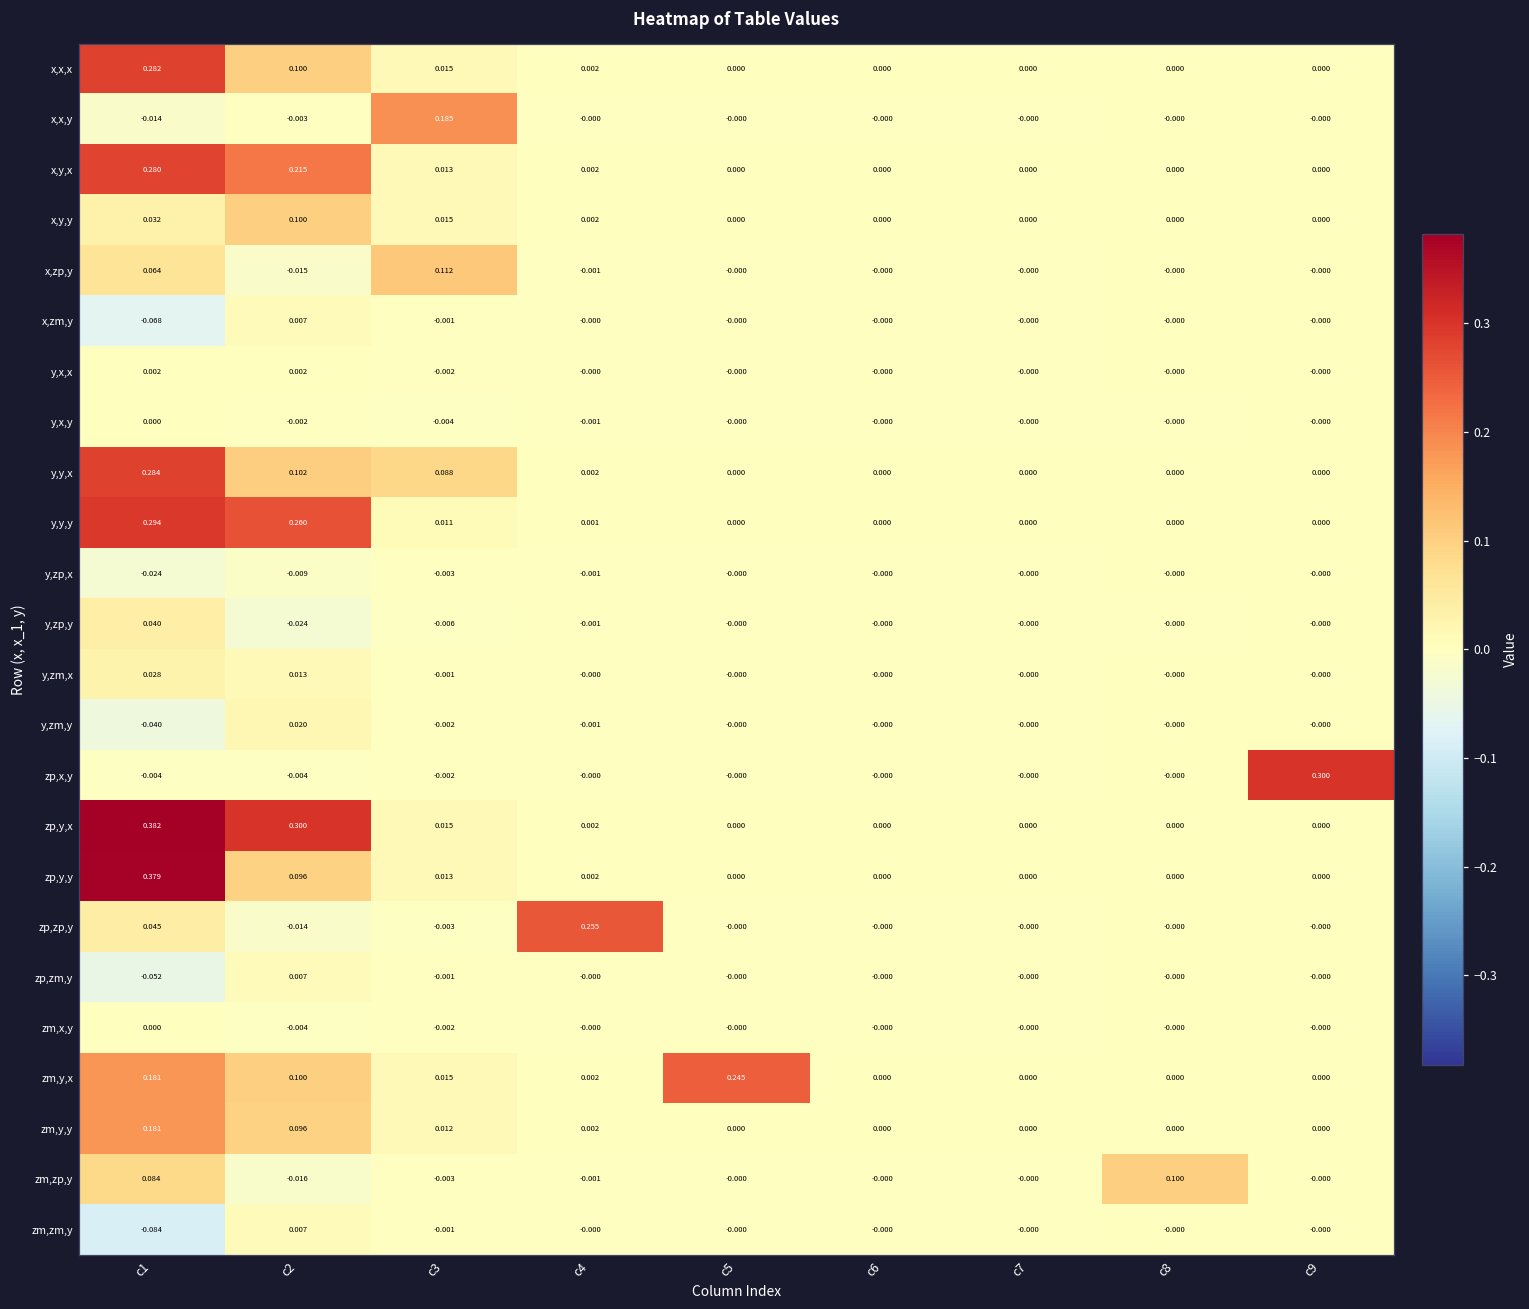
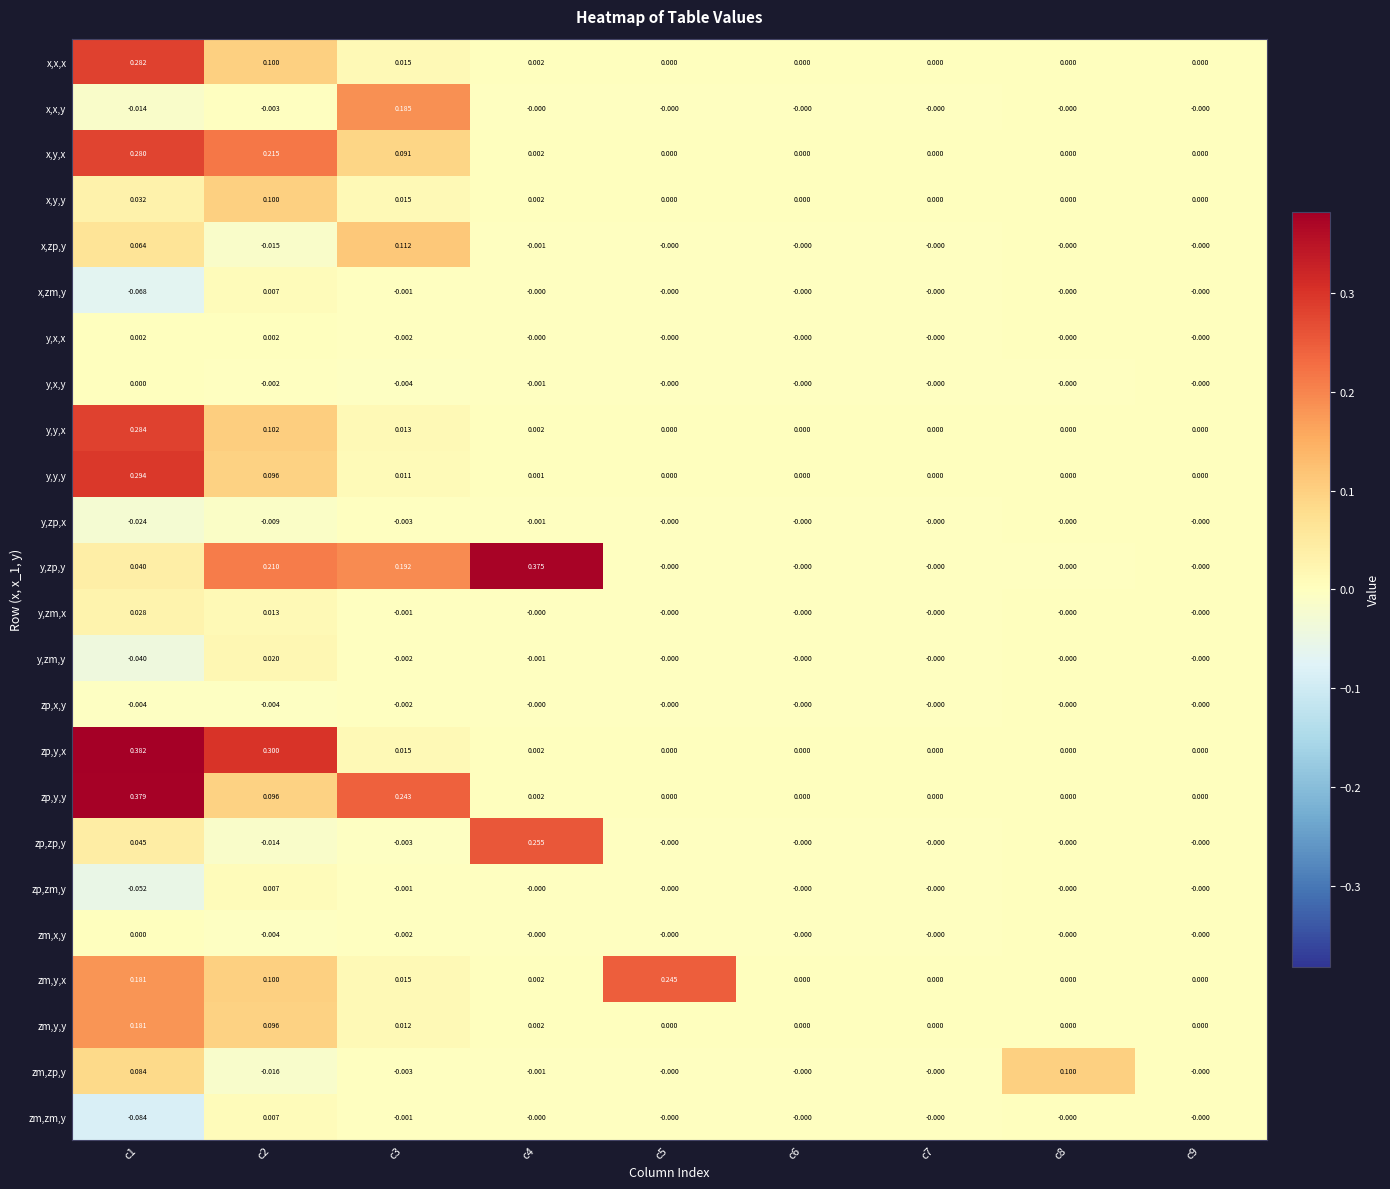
  {
    "x,y,x": {
      "c1": 0.280,
      "c2": 0.215,
-     "c3": 0.013,
+     "c3": 0.091,
      "c4": 0.002,
      "c5": 0.000,
      "c6": 0.000,
      "c7": 0.000,
      "c8": 0.000,
      "c9": 0.000
    },
    "y,y,x": {
      "c1": 0.284,
      "c2": 0.102,
-     "c3": 0.088,
+     "c3": 0.013,
      "c4": 0.002,
      "c5": 0.000,
      "c6": 0.000,
      "c7": 0.000,
      "c8": 0.000,
      "c9": 0.000
    },
    "y,y,y": {
      "c1": 0.294,
-     "c2": 0.260,
+     "c2": 0.096,
      "c3": 0.011,
      "c4": 0.001,
      "c5": 0.000,
      "c6": 0.000,
      "c7": 0.000,
      "c8": 0.000,
      "c9": 0.000
    },
    "y,zp,y": {
      "c1": 0.040,
-     "c2": -0.024,
-     "c3": -0.006,
-     "c4": -0.001,
+     "c2": 0.210,
+     "c3": 0.192,
+     "c4": 0.375,
      "c5": -0.000,
      "c6": -0.000,
      "c7": -0.000,
      "c8": -0.000,
      "c9": -0.000
    },
    "zp,x,y": {
      "c1": -0.004,
      "c2": -0.004,
      "c3": -0.002,
      "c4": -0.000,
      "c5": -0.000,
      "c6": -0.000,
      "c7": -0.000,
      "c8": -0.000,
-     "c9": 0.300
+     "c9": -0.000
    },
    "zp,y,y": {
      "c1": 0.379,
      "c2": 0.096,
-     "c3": 0.013,
+     "c3": 0.243,
      "c4": 0.002,
      "c5": 0.000,
      "c6": 0.000,
      "c7": 0.000,
      "c8": 0.000,
      "c9": 0.000
    }
  }
